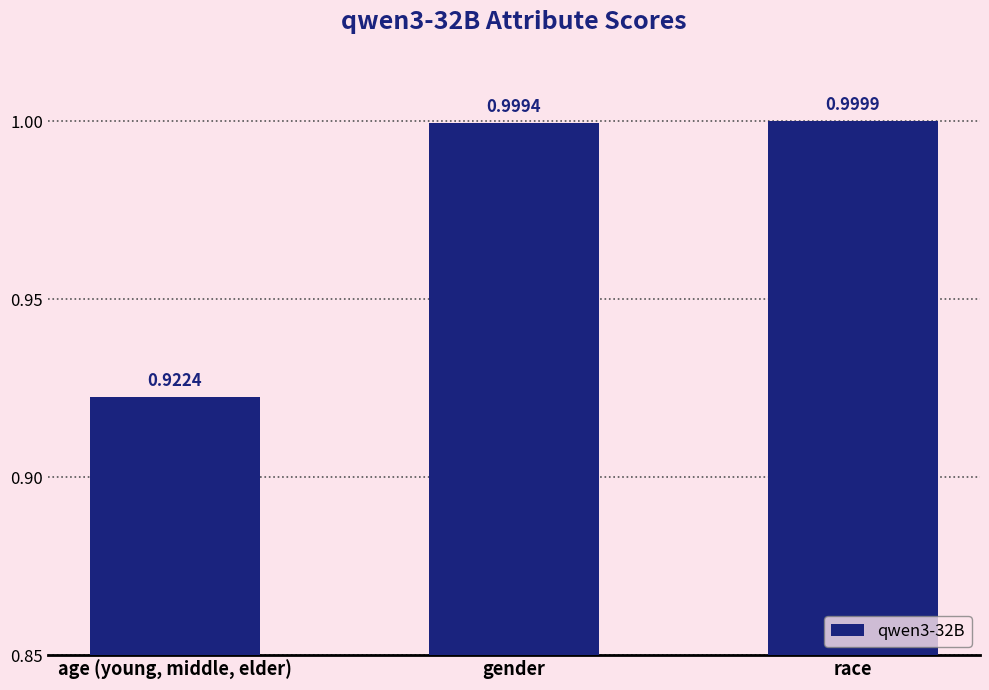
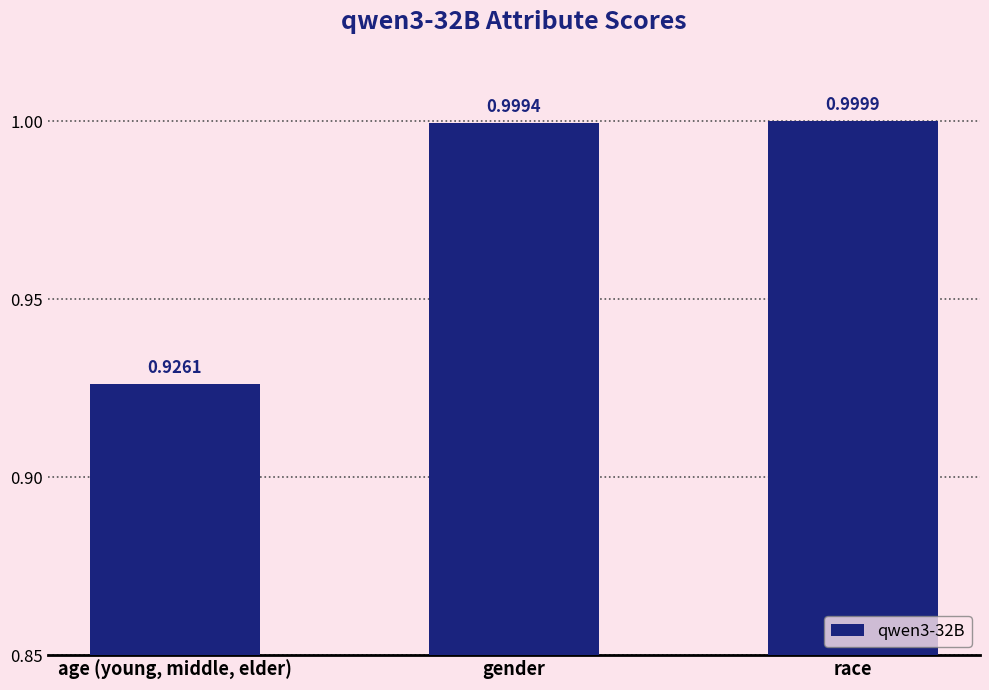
  {
-   "age (young, middle, elder)": 0.9224,
+   "age (young, middle, elder)": 0.9261,
    "gender": 0.9994,
    "race": 0.9999
  }
